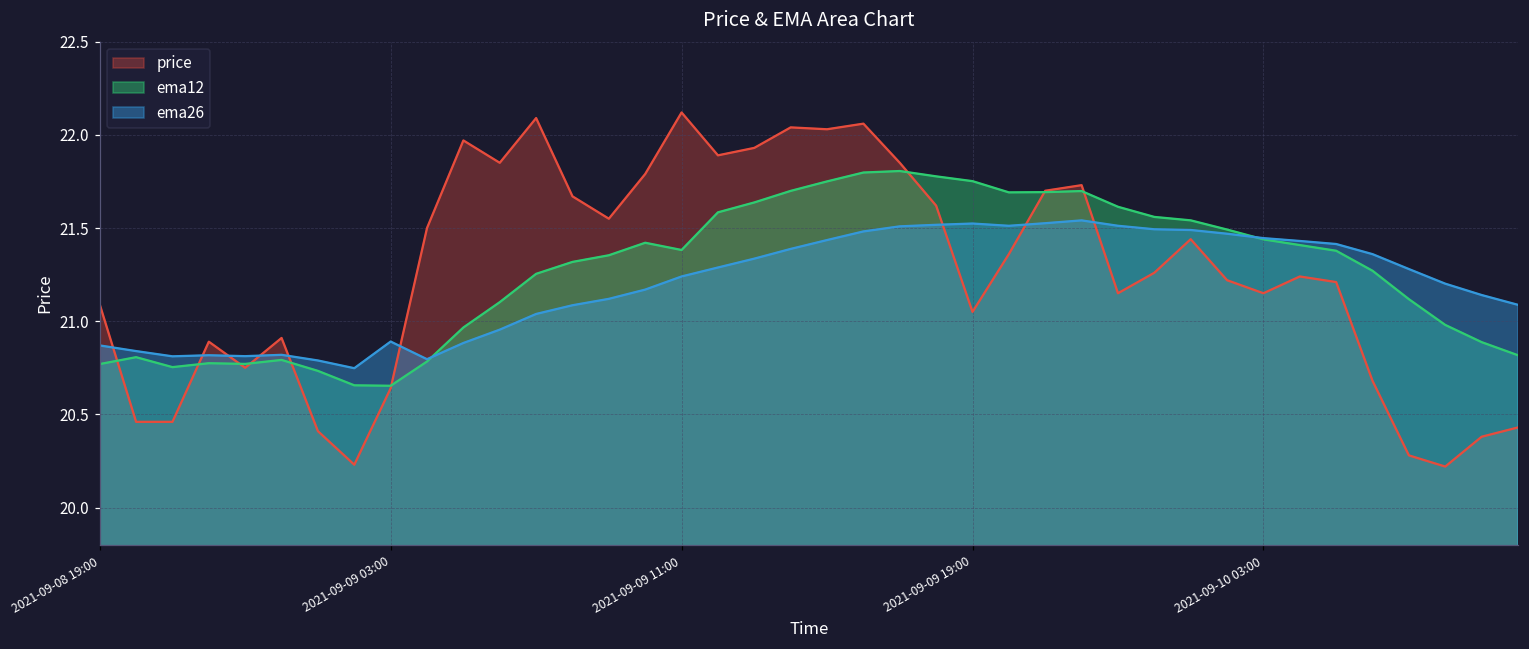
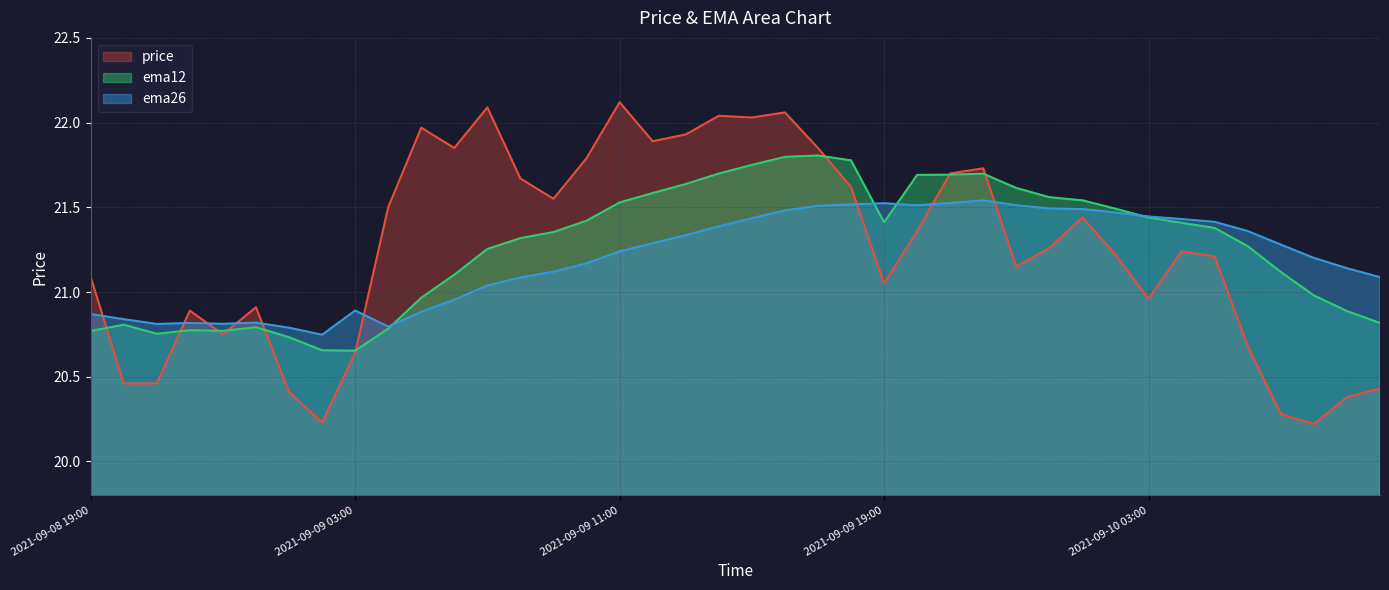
  {
    "price": {
      "2021-09-08 19:00": 21.09,
      "2021-09-09 11:00": 22.12,
      "2021-09-09 19:00": 21.05,
-     "2021-09-10 03:00": 21.15
+     "2021-09-10 03:00": 20.96
    },
    "ema12": {
      "2021-09-08 19:00": 20.77,
-     "2021-09-09 11:00": 21.38,
-     "2021-09-09 19:00": 21.75
+     "2021-09-09 11:00": 21.53,
+     "2021-09-09 19:00": 21.41
    },
    "ema26": {
      "2021-09-08 19:00": 20.87,
      "2021-09-09 03:00": 20.89,
      "2021-09-09 11:00": 21.24,
      "2021-09-09 19:00": 21.52
    }
  }
